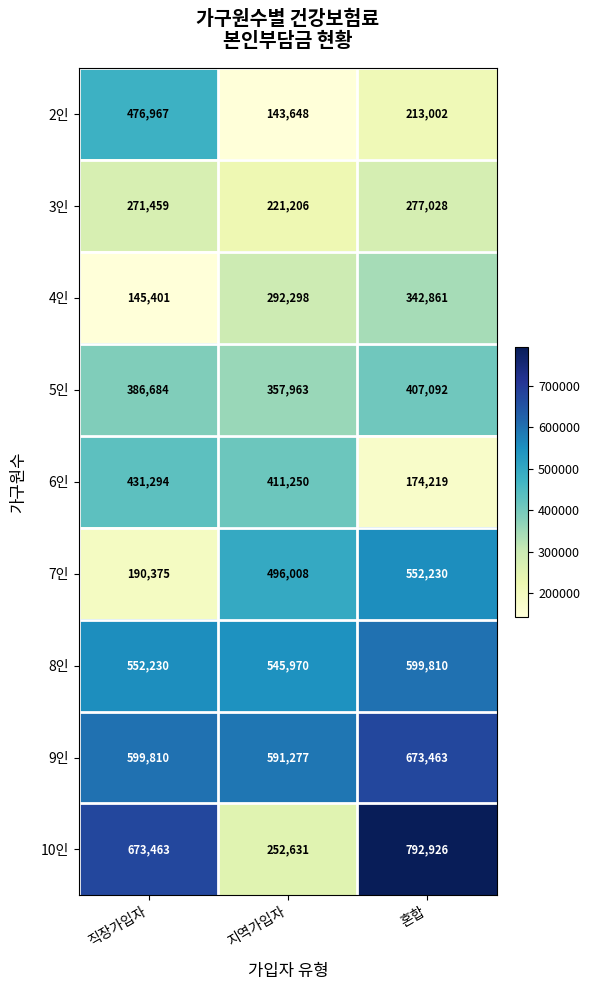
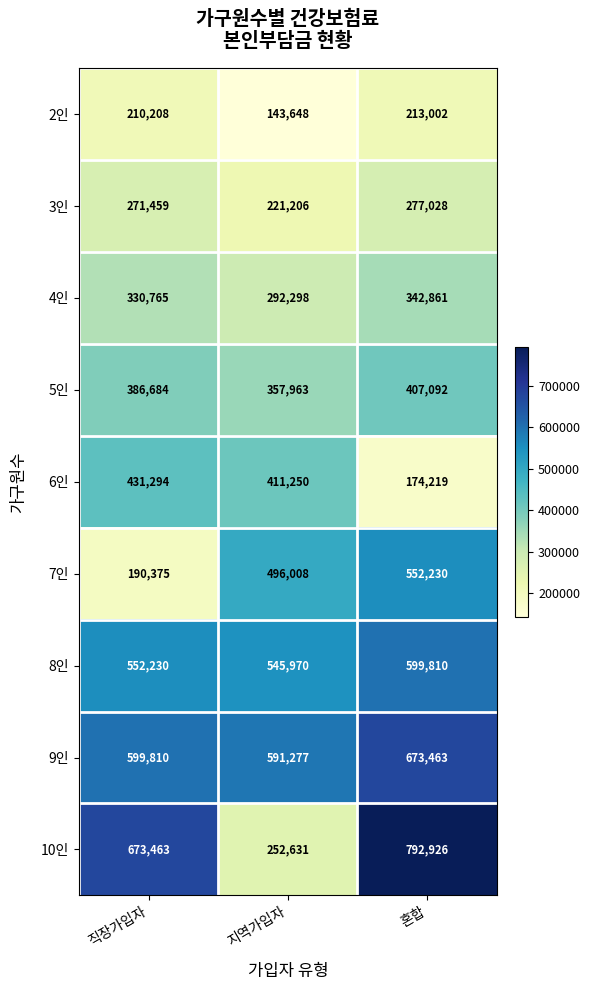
  {
    "2인": {
-     "직장가입자": "476,967",
+     "직장가입자": "210,208",
      "지역가입자": "143,648",
      "혼합": "213,002"
    },
    "3인": {
      "직장가입자": "271,459",
      "지역가입자": "221,206",
      "혼합": "277,028"
    },
    "4인": {
-     "직장가입자": "145,401",
+     "직장가입자": "330,765",
      "지역가입자": "292,298",
      "혼합": "342,861"
    },
    "5인": {
      "직장가입자": "386,684",
      "지역가입자": "357,963",
      "혼합": "407,092"
    },
    "6인": {
      "직장가입자": "431,294",
      "지역가입자": "411,250",
      "혼합": "174,219"
    },
    "7인": {
      "직장가입자": "190,375",
      "지역가입자": "496,008",
      "혼합": "552,230"
    },
    "8인": {
      "직장가입자": "552,230",
      "지역가입자": "545,970",
      "혼합": "599,810"
    },
    "9인": {
      "직장가입자": "599,810",
      "지역가입자": "591,277",
      "혼합": "673,463"
    },
    "10인": {
      "직장가입자": "673,463",
      "지역가입자": "252,631",
      "혼합": "792,926"
    }
  }
